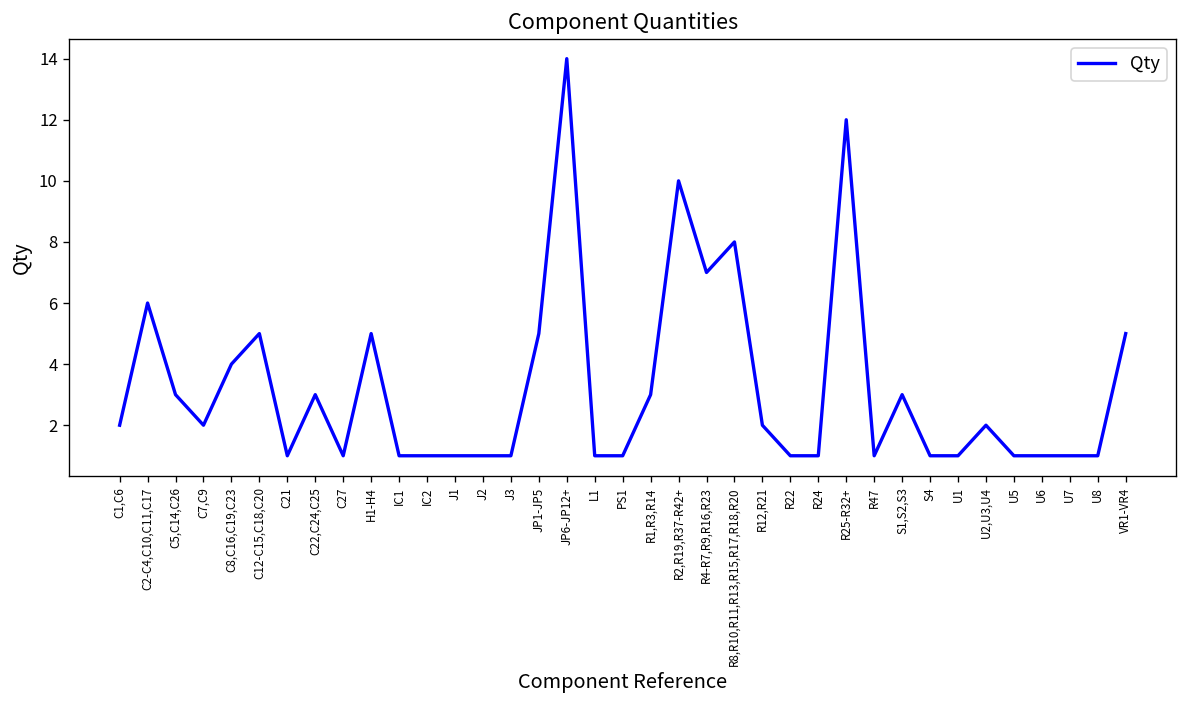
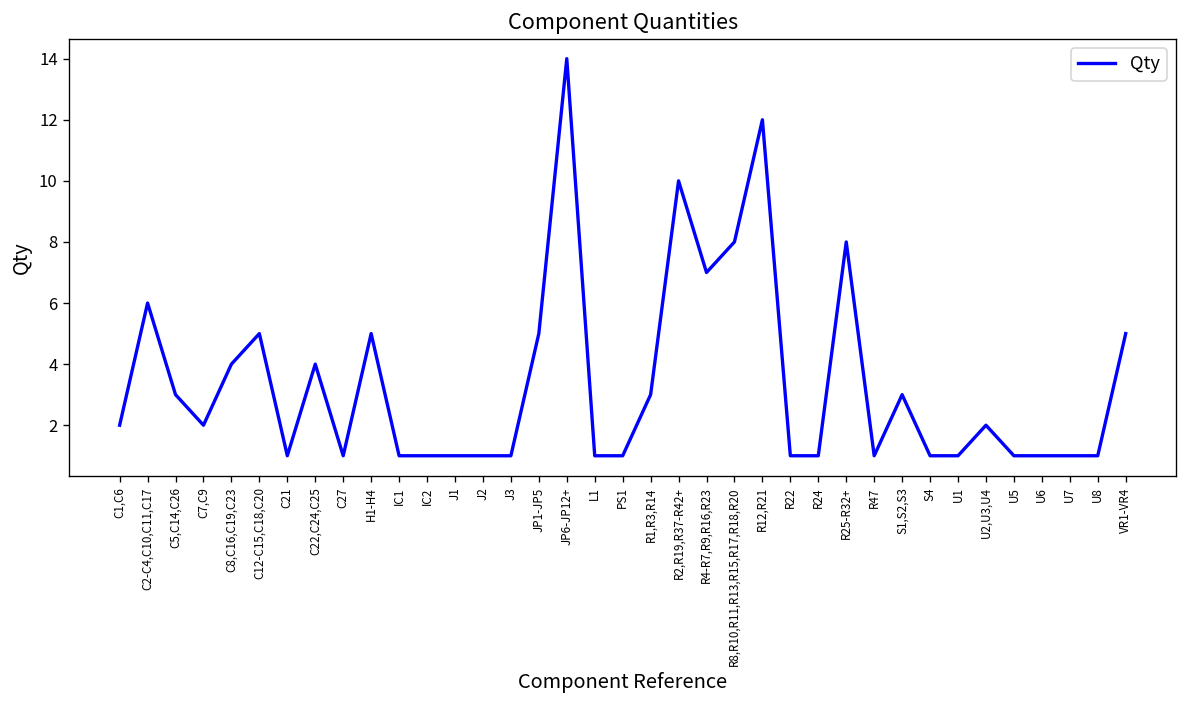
  {
    "C1,C6": 2,
    "C2-C4,C10,C11,C17": 6,
    "C5,C14,C26": 3,
    "C7,C9": 2,
    "C8,C16,C19,C23": 4,
    "C12-C15,C18,C20": 5,
    "C21": 1,
-   "C22,C24,C25": 3,
+   "C22,C24,C25": 4,
    "C27": 1,
    "H1-H4": 5,
    "IC1": 1,
    "IC2": 1,
    "J1": 1,
    "J2": 1,
    "J3": 1,
    "JP1-JP5": 5,
    "JP6-JP12+": 14,
    "L1": 1,
    "PS1": 1,
    "R1,R3,R14": 3,
    "R2,R19,R37-R42+": 10,
    "R4-R7,R9,R16,R23": 7,
    "R8,R10,R11,R13,R15,R17,R18,R20": 8,
-   "R12,R21": 2,
+   "R12,R21": 12,
    "R22": 1,
    "R24": 1,
-   "R25-R32+": 12,
+   "R25-R32+": 8,
    "R47": 1,
    "S1,S2,S3": 3,
    "S4": 1,
    "U1": 1,
    "U2,U3,U4": 2,
    "U5": 1,
    "U6": 1,
    "U7": 1,
    "U8": 1,
    "VR1-VR4": 5
  }
